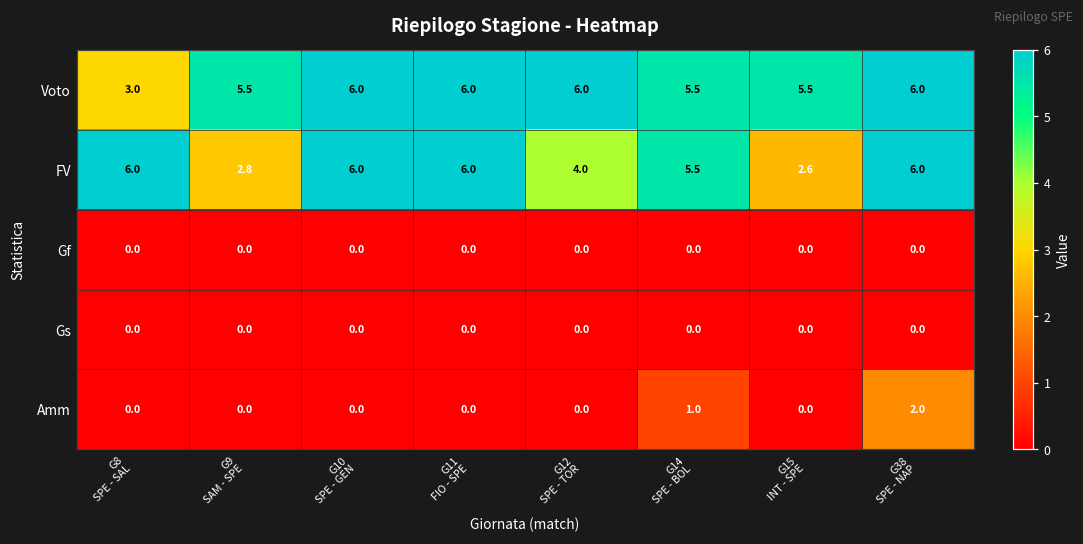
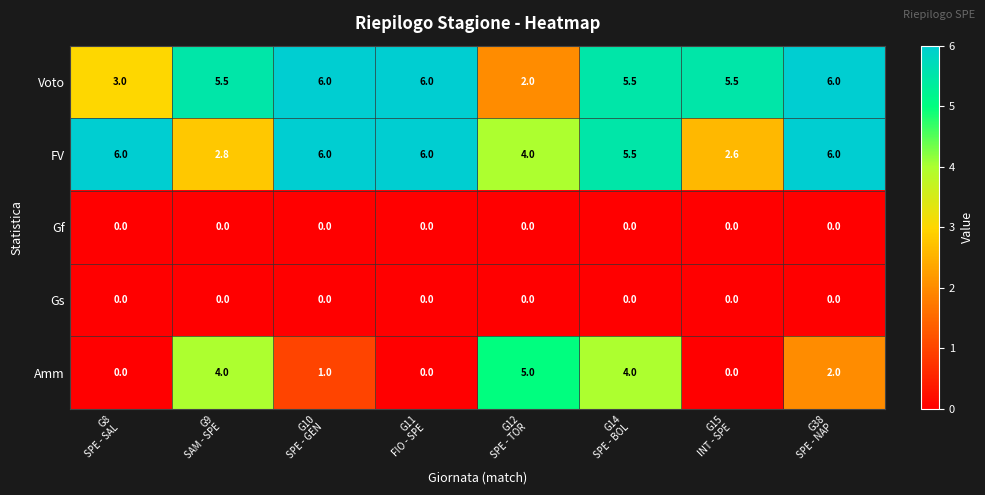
  {
    "Voto": {
      "G8 SPE - SAL": 3.0,
      "G9 SAM - SPE": 5.5,
      "G10 SPE - GEN": 6.0,
      "G11 FIO - SPE": 6.0,
-     "G12 SPE - TOR": 6.0,
+     "G12 SPE - TOR": 2.0,
      "G14 SPE - BOL": 5.5,
      "G15 INT - SPE": 5.5,
      "G38 SPE - NAP": 6.0
    },
    "FV": {
      "G8 SPE - SAL": 6.0,
      "G9 SAM - SPE": 2.8,
      "G10 SPE - GEN": 6.0,
      "G11 FIO - SPE": 6.0,
      "G12 SPE - TOR": 4.0,
      "G14 SPE - BOL": 5.5,
      "G15 INT - SPE": 2.6,
      "G38 SPE - NAP": 6.0
    },
    "Gf": {
      "G8 SPE - SAL": 0.0,
      "G9 SAM - SPE": 0.0,
      "G10 SPE - GEN": 0.0,
      "G11 FIO - SPE": 0.0,
      "G12 SPE - TOR": 0.0,
      "G14 SPE - BOL": 0.0,
      "G15 INT - SPE": 0.0,
      "G38 SPE - NAP": 0.0
    },
    "Gs": {
      "G8 SPE - SAL": 0.0,
      "G9 SAM - SPE": 0.0,
      "G10 SPE - GEN": 0.0,
      "G11 FIO - SPE": 0.0,
      "G12 SPE - TOR": 0.0,
      "G14 SPE - BOL": 0.0,
      "G15 INT - SPE": 0.0,
      "G38 SPE - NAP": 0.0
    },
    "Amm": {
      "G8 SPE - SAL": 0.0,
-     "G9 SAM - SPE": 0.0,
-     "G10 SPE - GEN": 0.0,
+     "G9 SAM - SPE": 4.0,
+     "G10 SPE - GEN": 1.0,
      "G11 FIO - SPE": 0.0,
-     "G12 SPE - TOR": 0.0,
-     "G14 SPE - BOL": 1.0,
+     "G12 SPE - TOR": 5.0,
+     "G14 SPE - BOL": 4.0,
      "G15 INT - SPE": 0.0,
      "G38 SPE - NAP": 2.0
    }
  }
